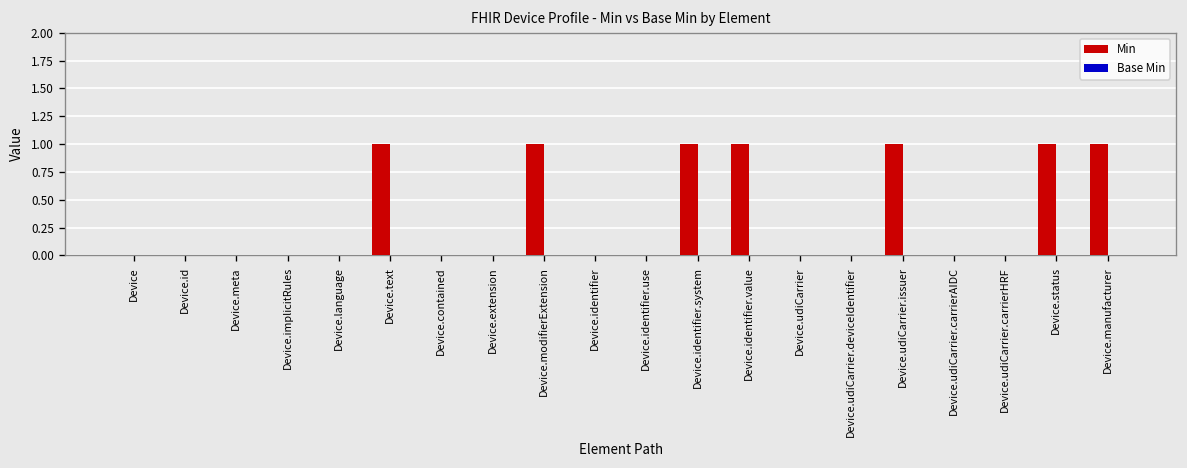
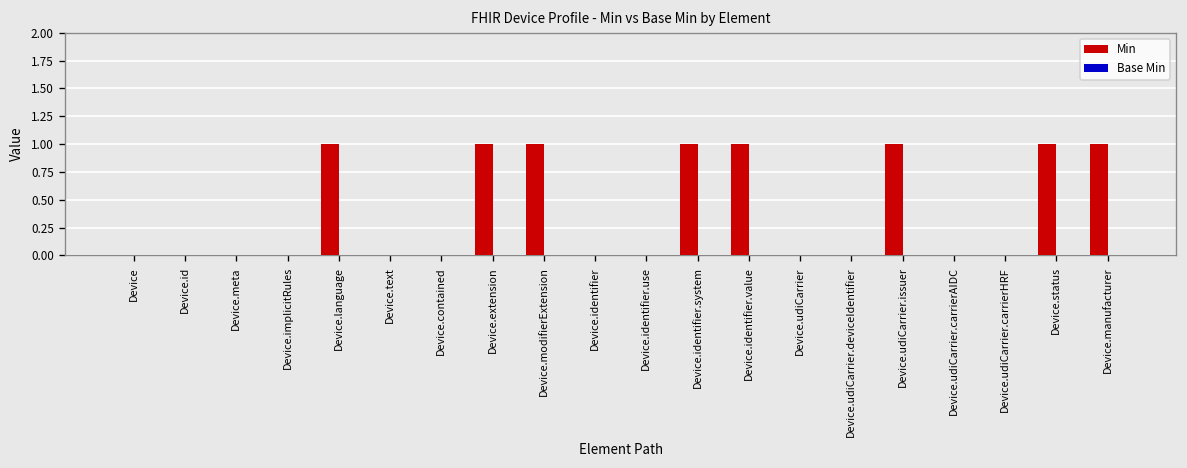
  {
    "Min": {
      "Device": 0,
      "Device.id": 0,
      "Device.meta": 0,
      "Device.implicitRules": 0,
-     "Device.language": 0,
-     "Device.text": 1,
+     "Device.language": 1,
+     "Device.text": 0,
      "Device.contained": 0,
-     "Device.extension": 0,
+     "Device.extension": 1,
      "Device.modifierExtension": 1,
      "Device.identifier": 0,
      "Device.identifier.use": 0,
      "Device.identifier.system": 1,
      "Device.identifier.value": 1,
      "Device.udiCarrier": 0,
      "Device.udiCarrier.deviceIdentifier": 0,
      "Device.udiCarrier.issuer": 1,
      "Device.udiCarrier.carrierAIDC": 0,
      "Device.udiCarrier.carrierHRF": 0,
      "Device.status": 1,
      "Device.manufacturer": 1
    },
    "Base Min": {
      "Device": 0,
      "Device.id": 0,
      "Device.meta": 0,
      "Device.implicitRules": 0,
      "Device.language": 0,
      "Device.text": 0,
      "Device.contained": 0,
      "Device.extension": 0,
      "Device.modifierExtension": 0,
      "Device.identifier": 0,
      "Device.identifier.use": 0,
      "Device.identifier.system": 0,
      "Device.identifier.value": 0,
      "Device.udiCarrier": 0,
      "Device.udiCarrier.deviceIdentifier": 0,
      "Device.udiCarrier.issuer": 0,
      "Device.udiCarrier.carrierAIDC": 0,
      "Device.udiCarrier.carrierHRF": 0,
      "Device.status": 0,
      "Device.manufacturer": 0
    }
  }
